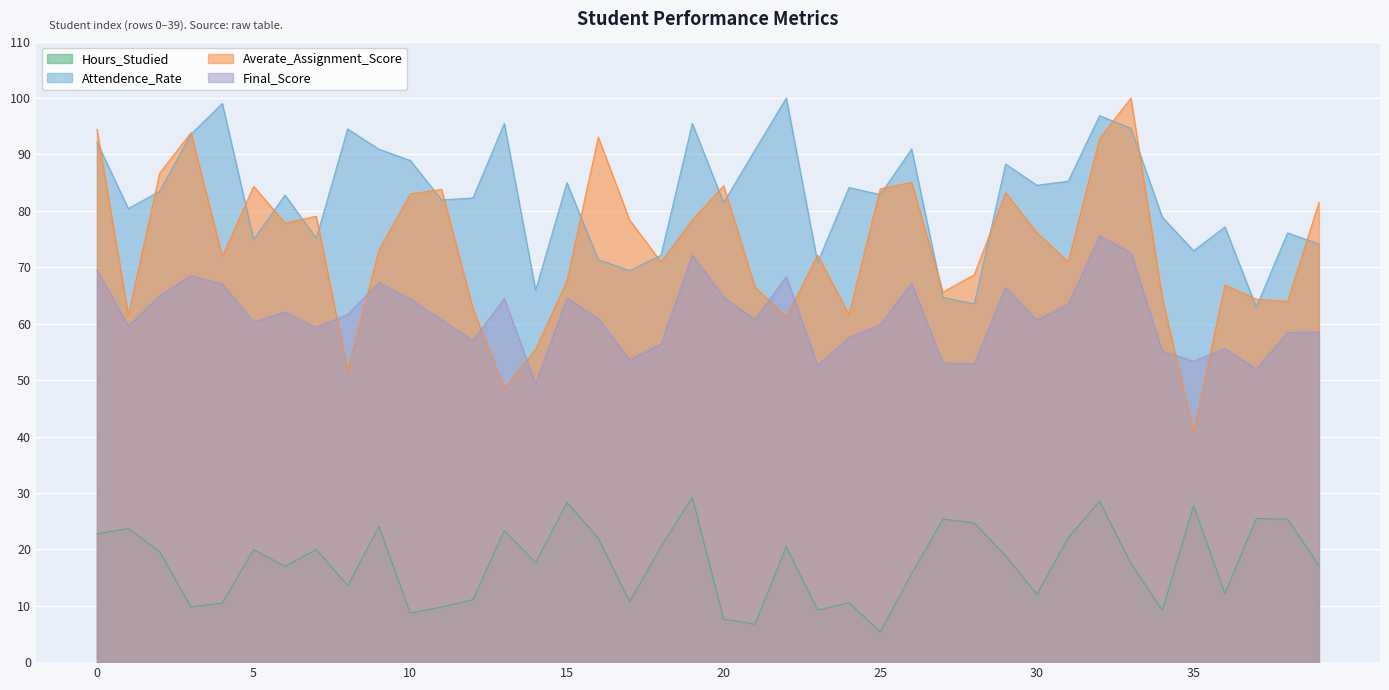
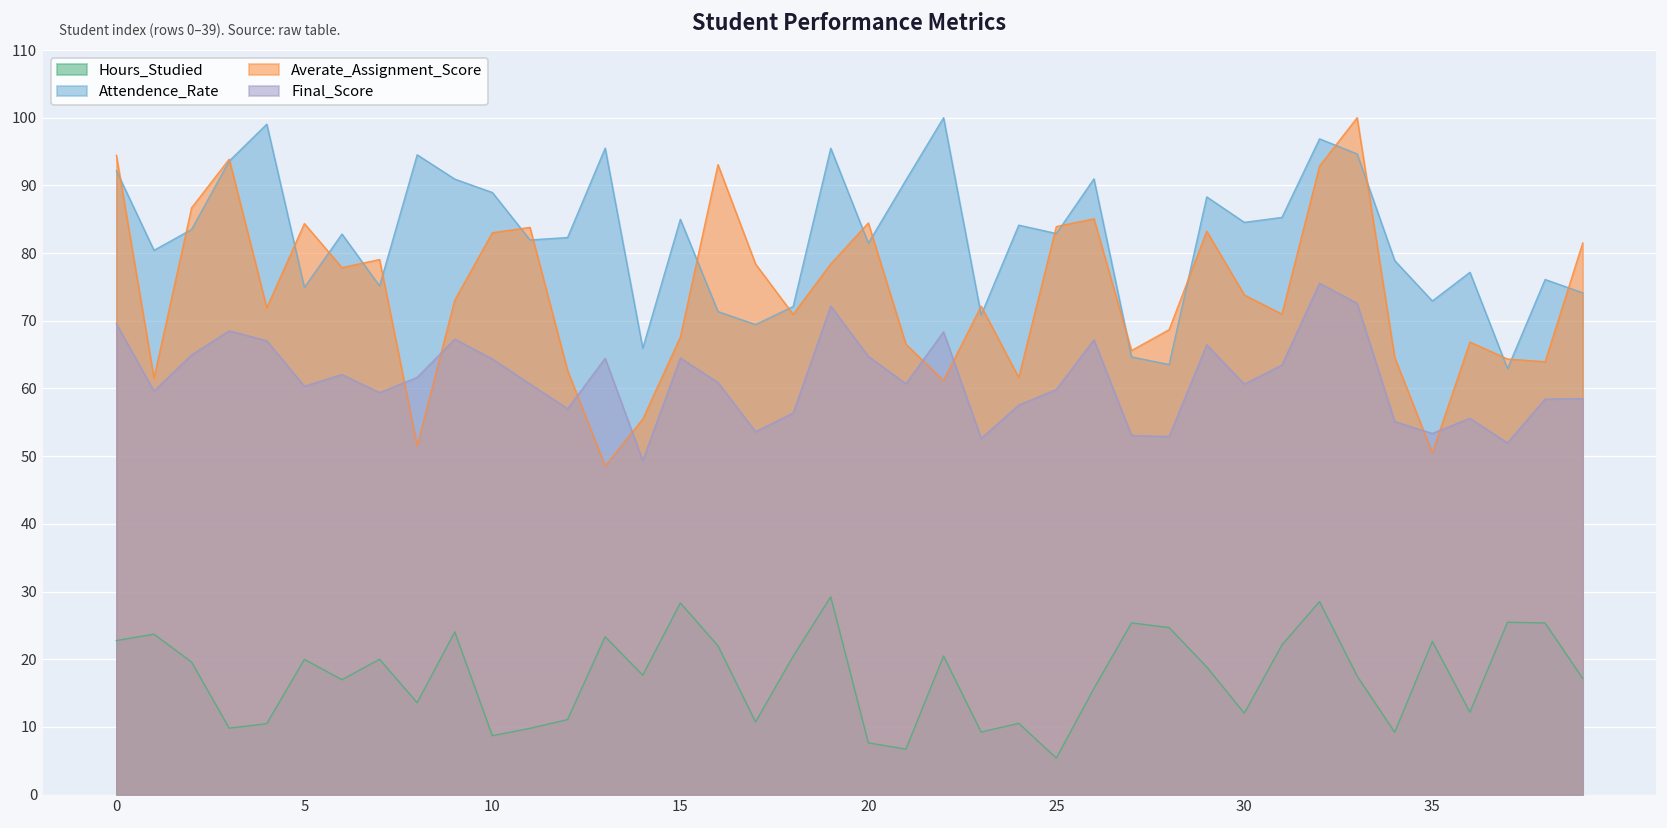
  {
    "Hours_Studied": {
      "0": 23,
      "5": 20,
      "10": 9,
      "15": 28,
      "20": 8,
      "25": 5,
      "30": 12,
-     "35": 28
+     "35": 23
    },
    "Averate_Assignment_Score": {
      "0": 94,
      "5": 84,
      "10": 83,
      "15": 68,
      "20": 84,
      "25": 84,
-     "30": 76,
-     "35": 41
+     "30": 74,
+     "35": 50
    }
  }
